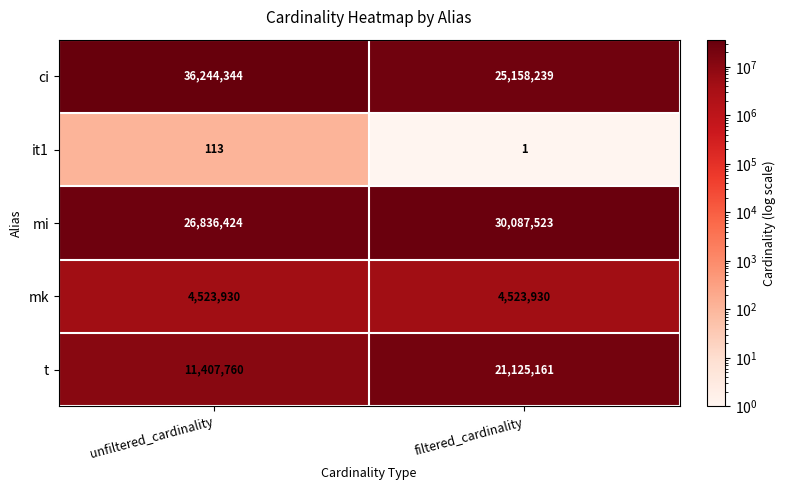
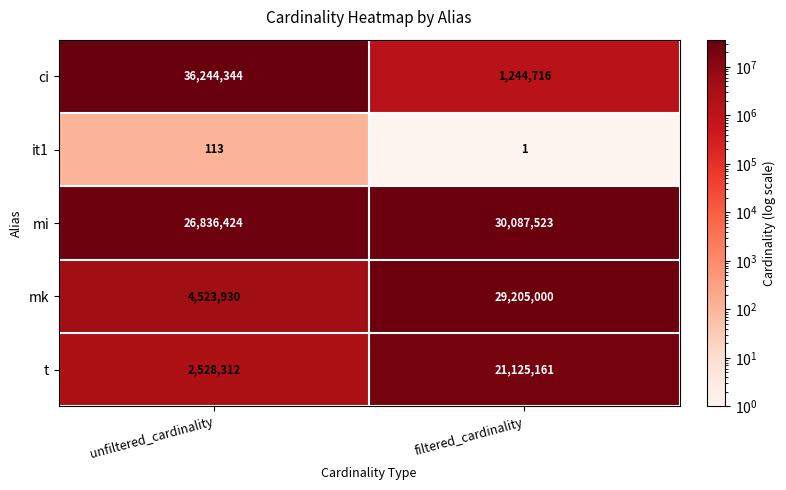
  {
    "ci": {
      "unfiltered_cardinality": "36,244,344",
-     "filtered_cardinality": "25,158,239"
+     "filtered_cardinality": "1,244,716"
    },
    "it1": {
      "unfiltered_cardinality": "113",
      "filtered_cardinality": "1"
    },
    "mi": {
      "unfiltered_cardinality": "26,836,424",
      "filtered_cardinality": "30,087,523"
    },
    "mk": {
      "unfiltered_cardinality": "4,523,930",
-     "filtered_cardinality": "4,523,930"
+     "filtered_cardinality": "29,205,000"
    },
    "t": {
-     "unfiltered_cardinality": "11,407,760",
+     "unfiltered_cardinality": "2,528,312",
      "filtered_cardinality": "21,125,161"
    }
  }
